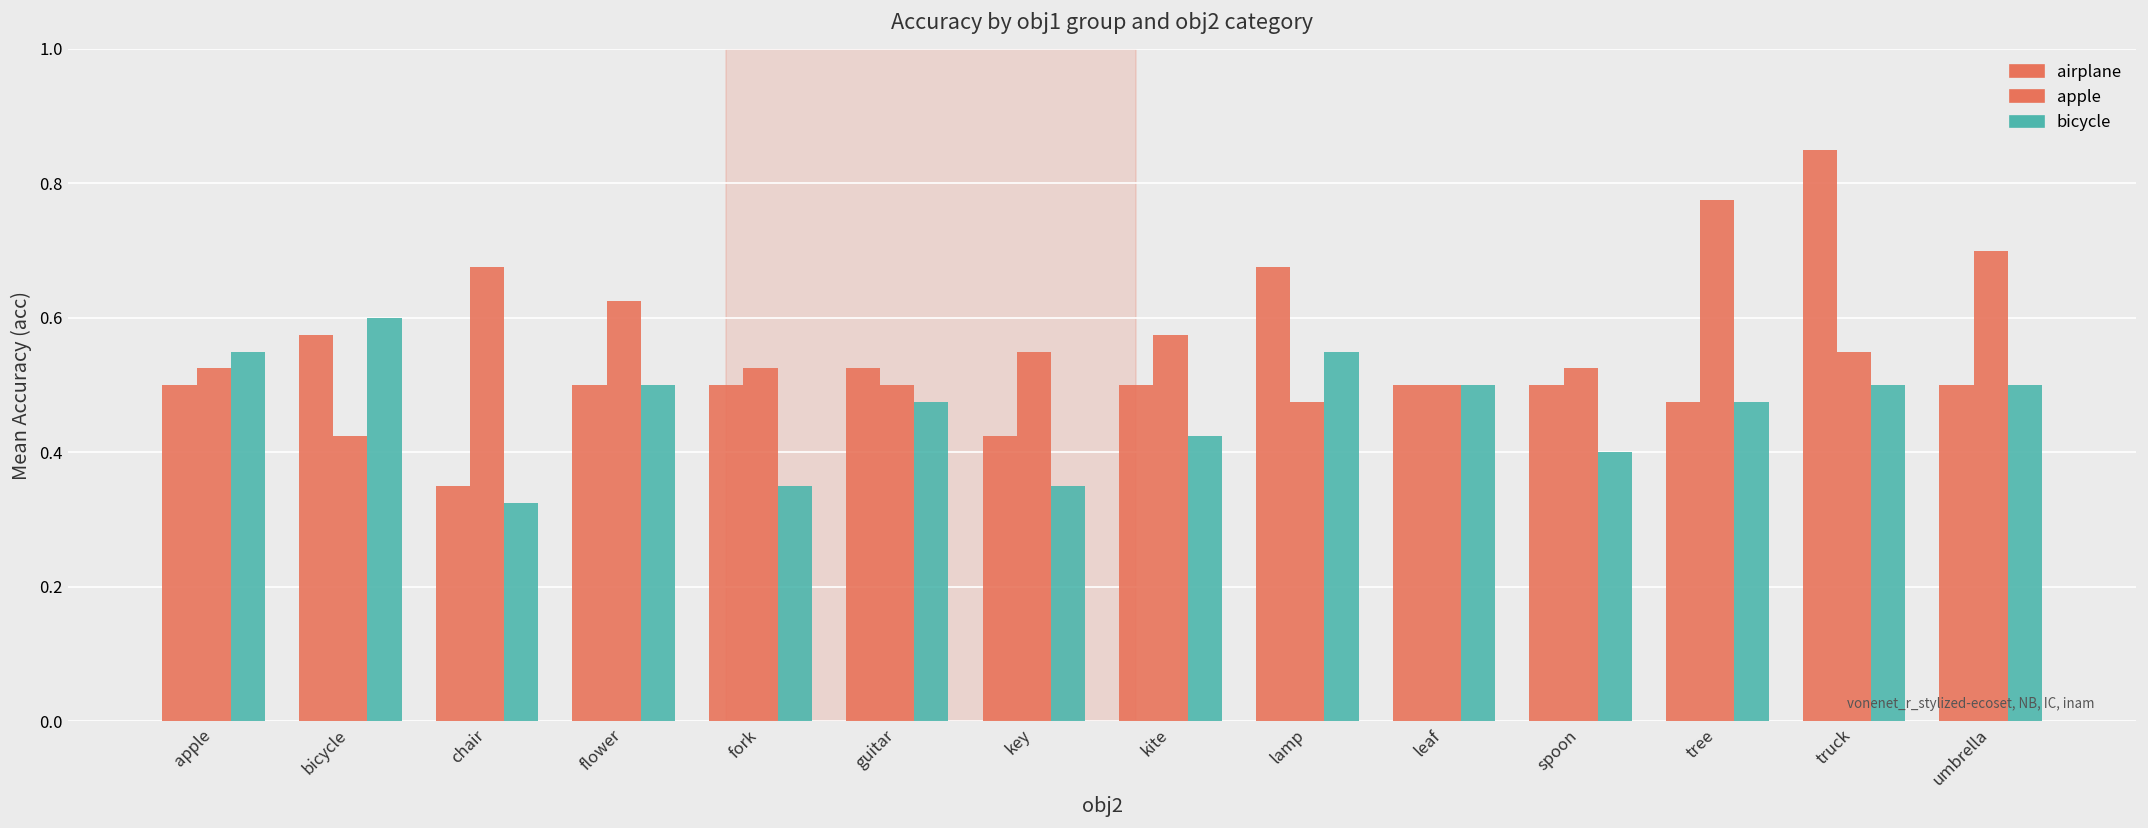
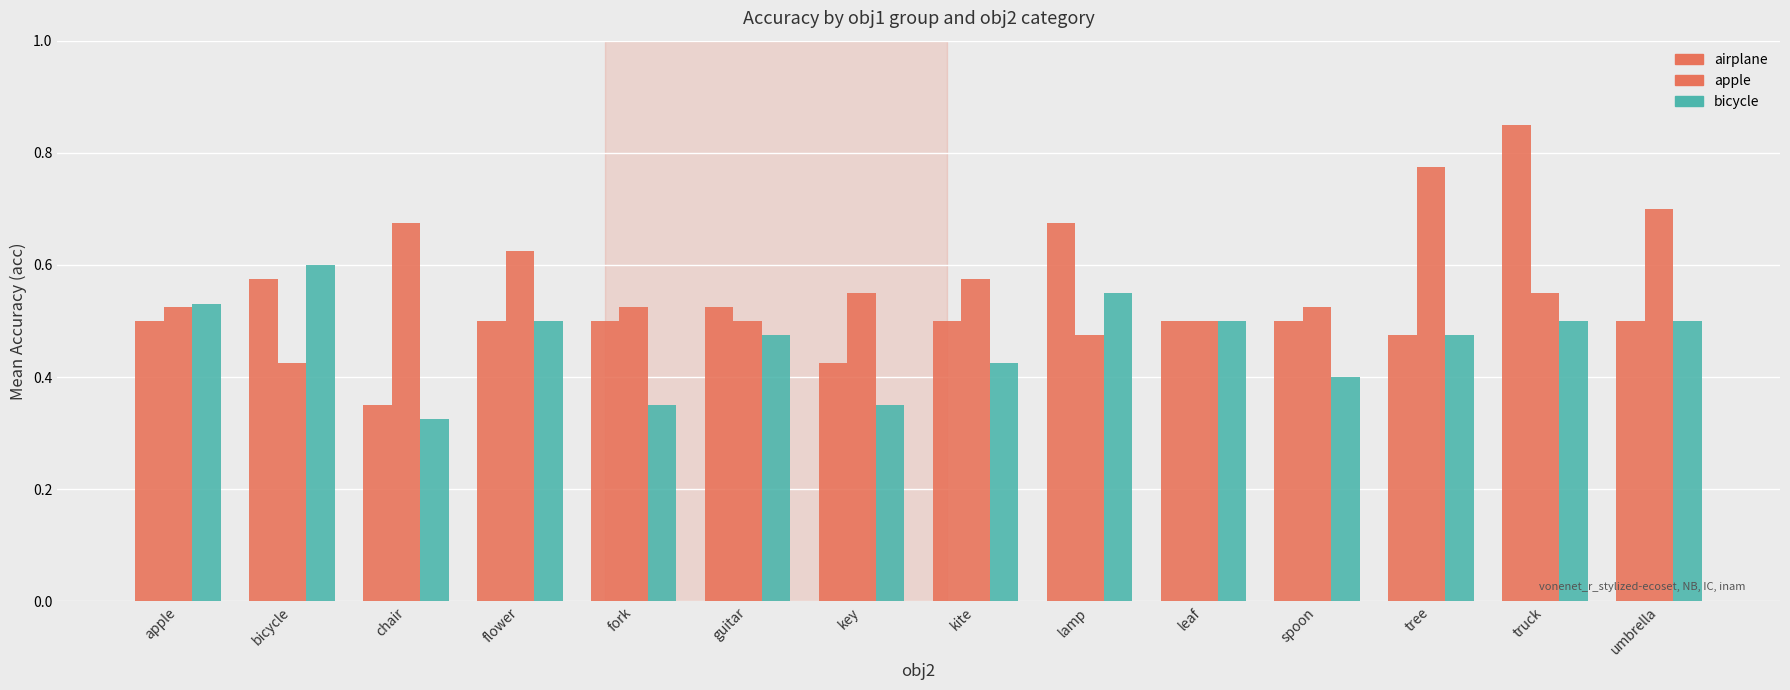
  {
    "bicycle": {
-     "apple": 0.55,
+     "apple": 0.53,
      "bicycle": 0.60,
      "chair": 0.33,
      "flower": 0.50,
      "fork": 0.35,
      "guitar": 0.48,
      "key": 0.35,
      "kite": 0.43,
      "lamp": 0.55,
      "leaf": 0.50,
      "spoon": 0.40,
      "tree": 0.48,
      "truck": 0.50,
      "umbrella": 0.50
    }
  }
